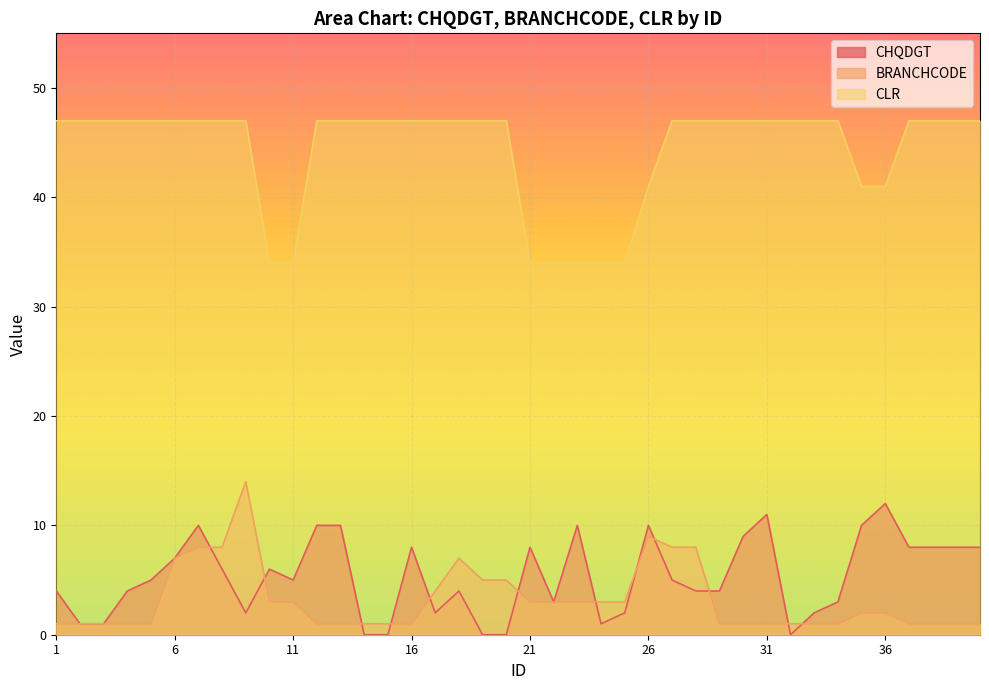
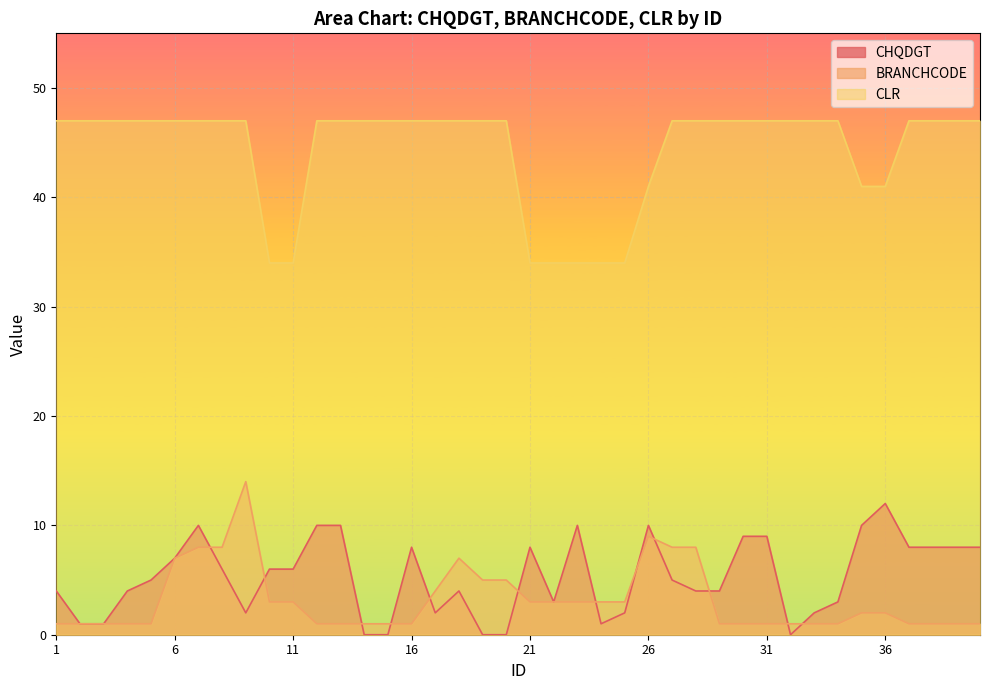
  {
    "CHQDGT": {
      "1": 4,
-     "11": 5,
+     "11": 6,
      "16": 8,
      "21": 8,
      "26": 10,
-     "31": 11,
+     "31": 9,
      "36": 12
    }
  }
